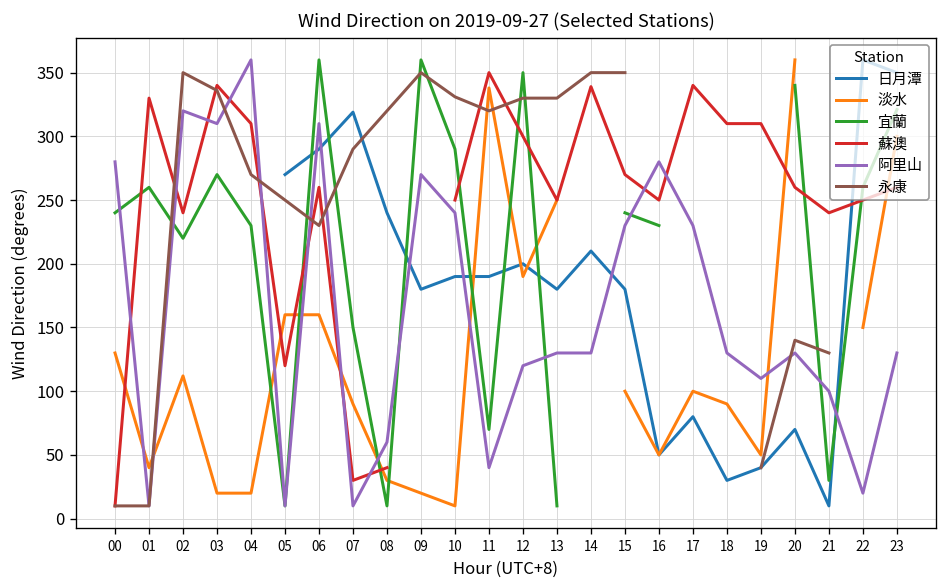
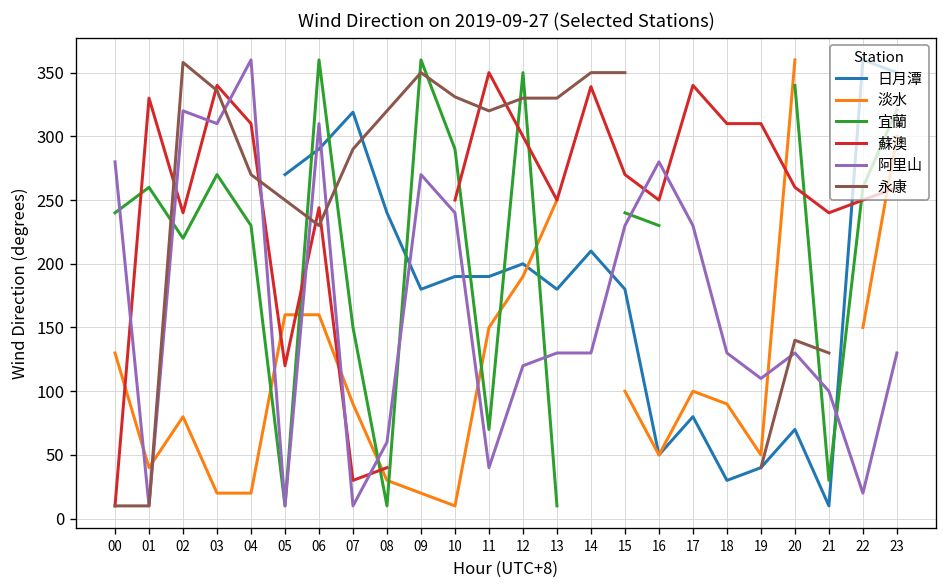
  {
    "日月潭": {
      "00": 110,
      "03": 350,
      "05": 270,
      "06": 290,
      "07": 319,
      "08": 240,
      "09": 180,
      "10": 190,
      "11": 190,
      "12": 200,
      "13": 180,
      "14": 210,
      "15": 180,
      "17": 80,
      "18": 30,
      "20": 70,
      "21": 10
    },
    "淡水": {
      "00": 130,
      "01": 40,
-     "02": 112,
+     "02": 80,
      "03": 20,
      "04": 20,
      "05": 160,
      "06": 160,
      "07": 90,
      "08": 30,
      "09": 20,
      "10": 10,
-     "11": 338,
+     "11": 150,
      "12": 190,
      "15": 100,
      "17": 100,
      "18": 90,
      "19": 50,
      "20": 360,
      "22": 150
    },
    "宜蘭": {
      "00": 240,
      "01": 260,
      "02": 220,
      "03": 270,
      "04": 230,
      "06": 360,
      "07": 150,
      "08": 10,
      "09": 360,
      "10": 290,
      "11": 70,
      "12": 350,
      "13": 10,
      "15": 240,
      "16": 230,
      "18": 250,
      "20": 340,
      "21": 30
    },
    "蘇澳": {
      "01": 330,
      "02": 240,
      "03": 340,
      "04": 310,
      "05": 120,
-     "06": 260,
+     "06": 244,
      "07": 30,
      "08": 40,
      "10": 250,
      "11": 350,
      "12": 300,
      "14": 339,
      "15": 270,
      "16": 250,
      "17": 340,
      "18": 310,
      "19": 310,
      "20": 260,
      "21": 240
    },
    "阿里山": {
      "00": 280,
      "02": 320,
      "03": 310,
      "04": 360,
      "06": 310,
      "07": 10,
      "08": 60,
      "09": 270,
      "10": 240,
      "11": 40,
      "12": 120,
      "13": 130,
      "14": 130,
      "15": 230,
      "16": 280,
      "17": 230,
      "18": 130,
      "19": 110,
      "20": 130,
      "21": 100,
      "22": 20,
      "23": 130
    },
    "永康": {
-     "02": 350,
+     "02": 358,
      "03": 336,
      "04": 270,
      "05": 250,
      "06": 230,
      "07": 290,
      "08": 320,
      "09": 350,
      "10": 331,
      "11": 320,
      "12": 330,
      "13": 330,
      "14": 350,
      "15": 350,
      "17": 310,
      "20": 140,
      "21": 130,
      "23": 20
    }
  }
